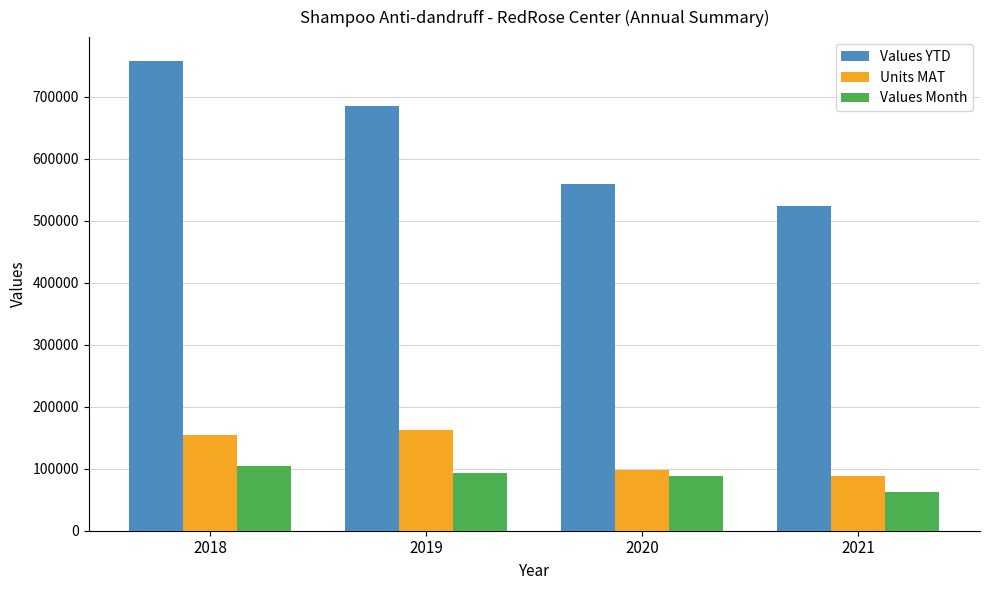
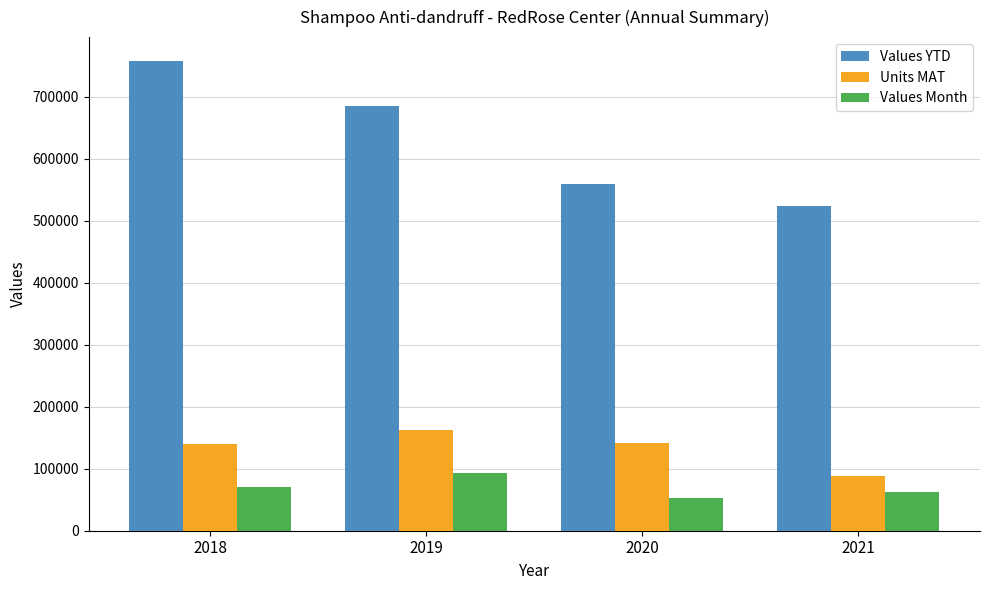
  {
    "Values YTD": {
      "2018": 760000,
      "2019": 690000,
      "2020": 560000,
      "2021": 520000
    },
    "Units MAT": {
-     "2018": 150000,
+     "2018": 140000,
      "2019": 160000,
-     "2020": 100000,
+     "2020": 140000,
      "2021": 90000
    },
    "Values Month": {
-     "2018": 100000,
+     "2018": 70000,
      "2019": 90000,
-     "2020": 90000,
+     "2020": 50000,
      "2021": 60000
    }
  }
